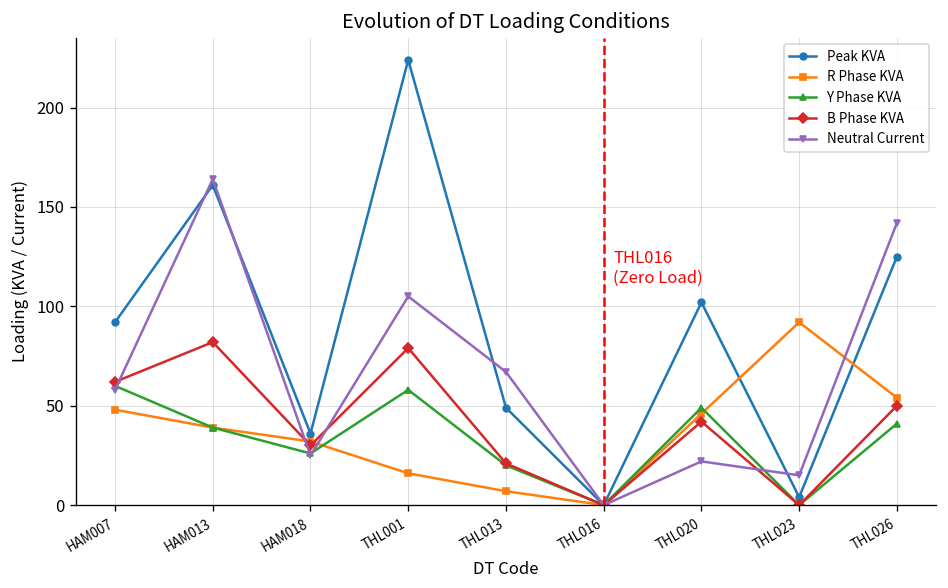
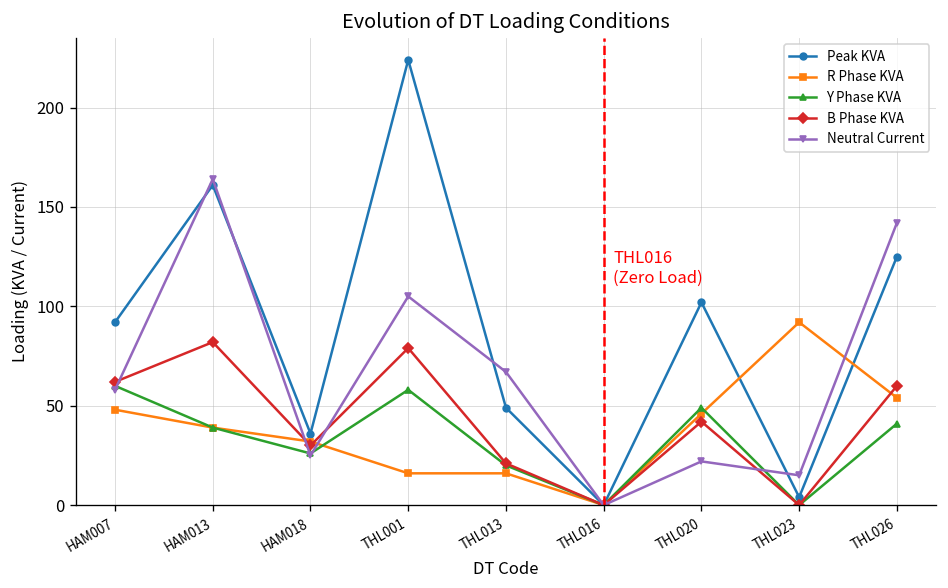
  {
    "Peak KVA": {
      "HAM007": 92,
      "HAM013": 161,
      "HAM018": 36,
      "THL001": 224,
      "THL013": 49,
      "THL020": 102,
      "THL023": 4,
      "THL026": 125
    },
    "R Phase KVA": {
      "HAM007": 48,
      "HAM018": 32,
      "THL001": 16,
-     "THL013": 7,
+     "THL013": 16,
      "THL020": 46,
      "THL023": 92,
      "THL026": 54
    },
    "Y Phase KVA": {
      "HAM007": 60,
      "THL001": 58,
      "THL020": 49,
      "THL026": 41
    },
    "B Phase KVA": {
      "HAM007": 62,
      "HAM013": 82,
      "HAM018": 30,
      "THL001": 79,
      "THL020": 42,
-     "THL026": 50
+     "THL026": 60
    },
    "Neutral Current": {
      "HAM007": 58,
      "HAM013": 164,
      "THL001": 105,
      "THL013": 67,
      "THL020": 22,
      "THL023": 15,
      "THL026": 142
    }
  }
